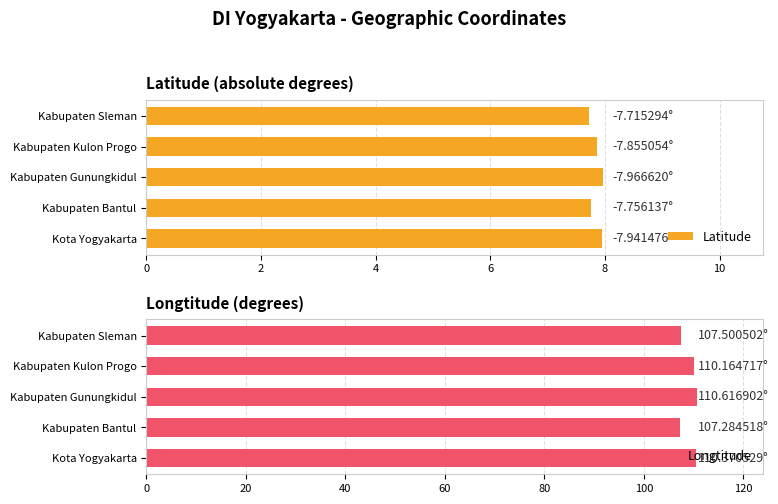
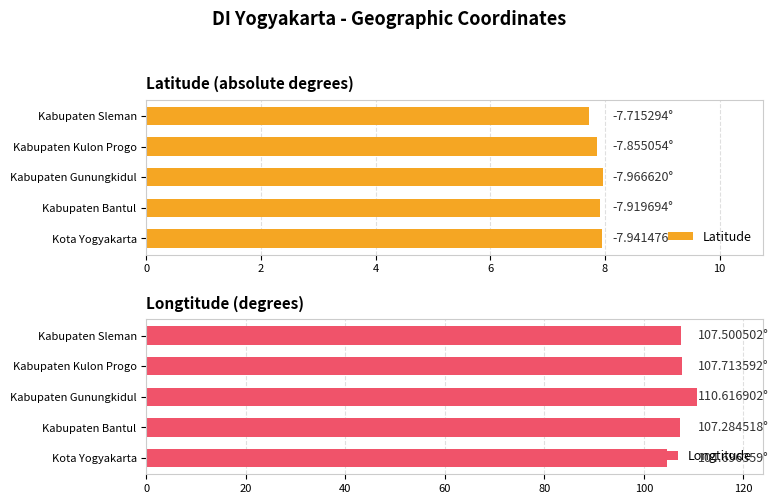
  {
    "Latitude (absolute degrees)": {
-     "Kabupaten Bantul": "-7.756137°"
+     "Kabupaten Bantul": "-7.919694°"
    },
    "Longtitude (degrees)": {
      "Kabupaten Sleman": "107.500502°",
-     "Kabupaten Kulon Progo": "110.164717°",
+     "Kabupaten Kulon Progo": "107.713592°",
      "Kabupaten Gunungkidul": "110.616902°",
      "Kabupaten Bantul": "107.284518°",
-     "Kota Yogyakarta": "110.370529°"
+     "Kota Yogyakarta": "104.696359°"
    }
  }
